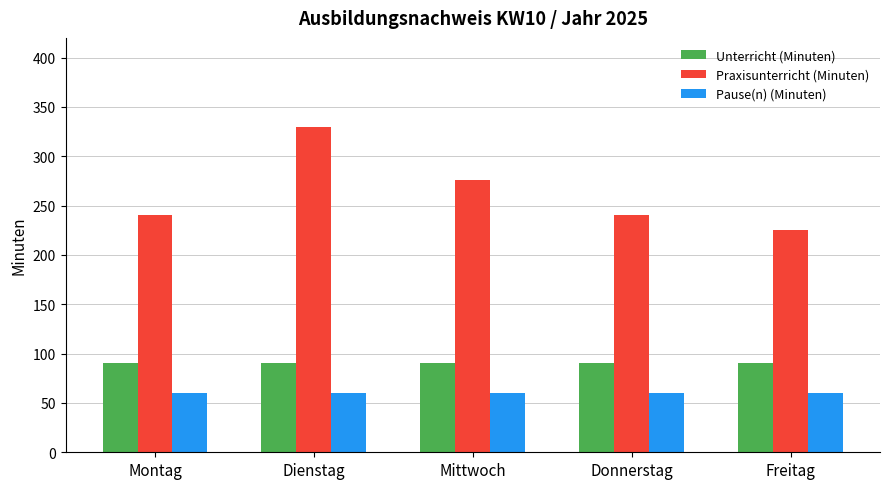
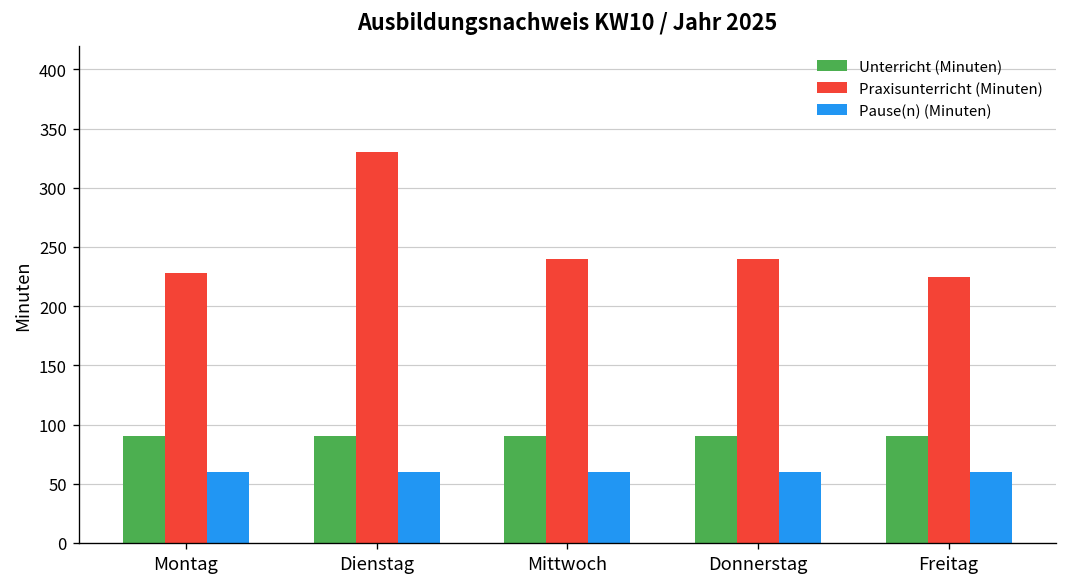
  {
    "Unterricht (Minuten)": {
      "Montag": 90,
      "Dienstag": 90,
      "Mittwoch": 90,
      "Donnerstag": 90,
      "Freitag": 90
    },
    "Praxisunterricht (Minuten)": {
-     "Montag": 240,
+     "Montag": 230,
      "Dienstag": 330,
-     "Mittwoch": 280,
+     "Mittwoch": 240,
      "Donnerstag": 240,
      "Freitag": 230
    },
    "Pause(n) (Minuten)": {
      "Montag": 60,
      "Dienstag": 60,
      "Mittwoch": 60,
      "Donnerstag": 60,
      "Freitag": 60
    }
  }
